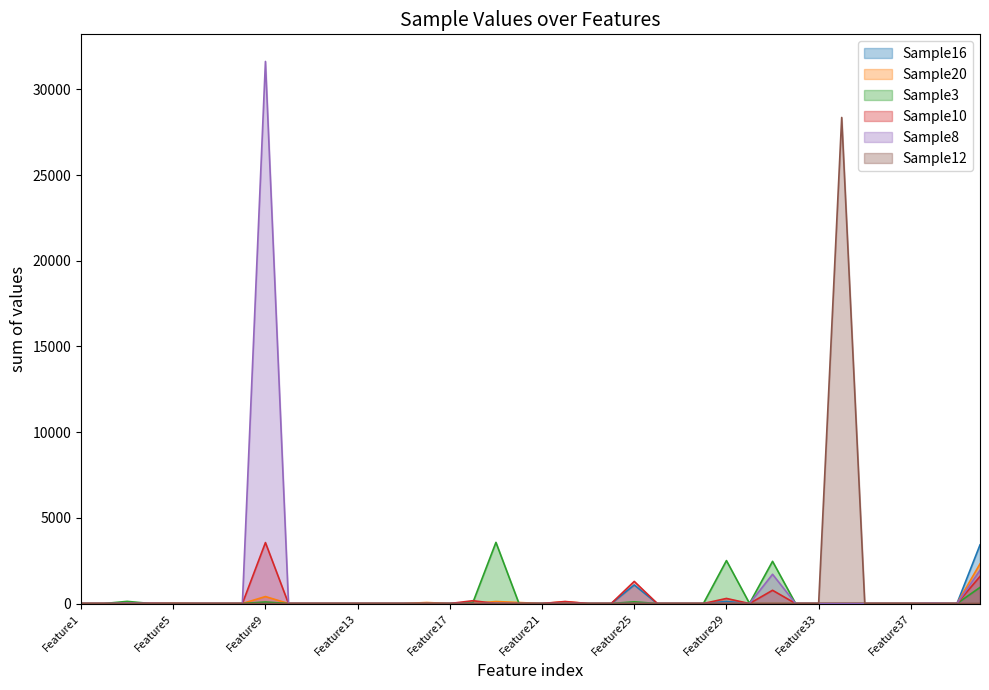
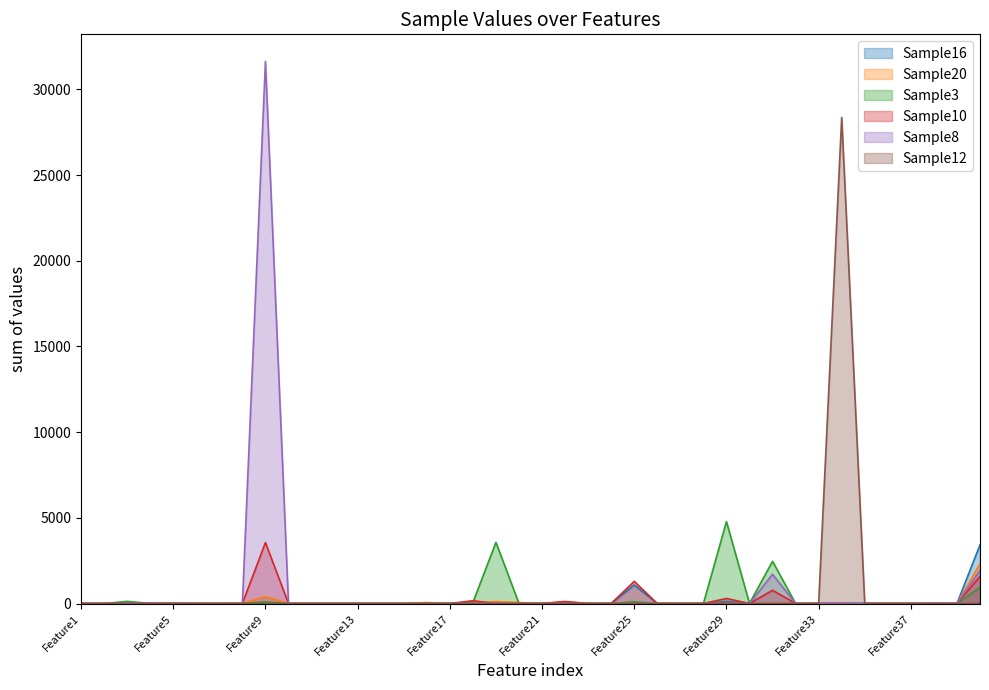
  {
    "Sample16": {
      "Feature25": 1100
    },
    "Sample3": {
-     "Feature29": 2500
+     "Feature29": 4800
    },
    "Sample8": {
      "Feature9": 31600
    }
  }
